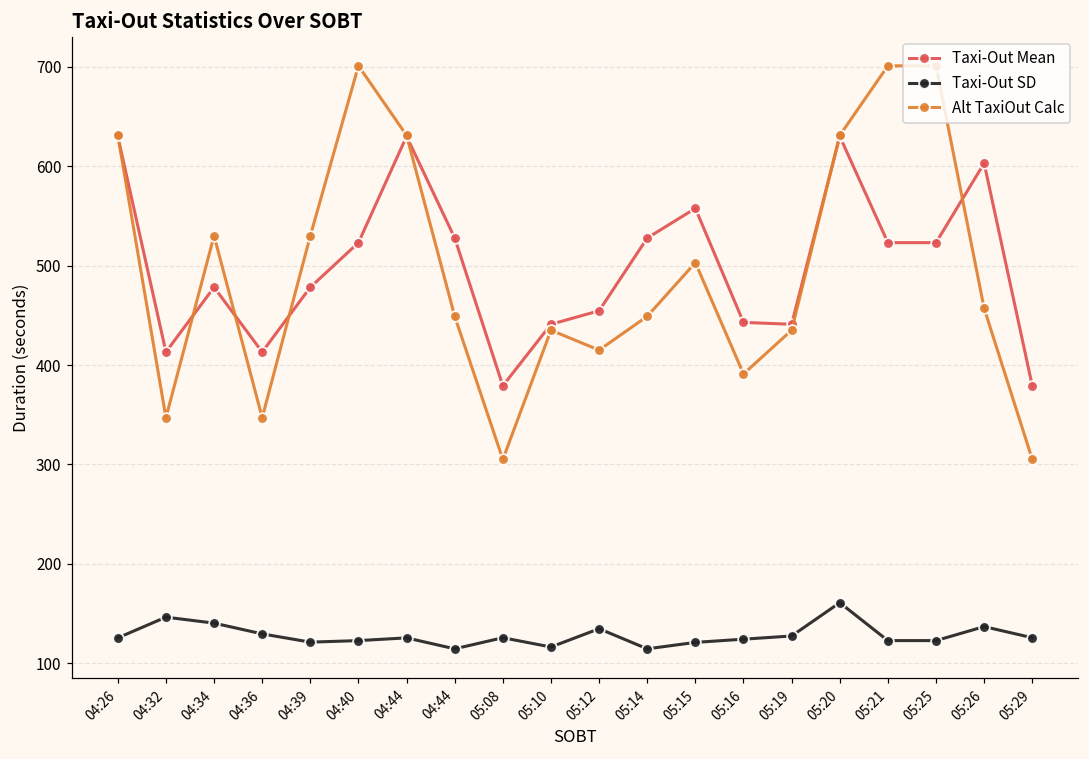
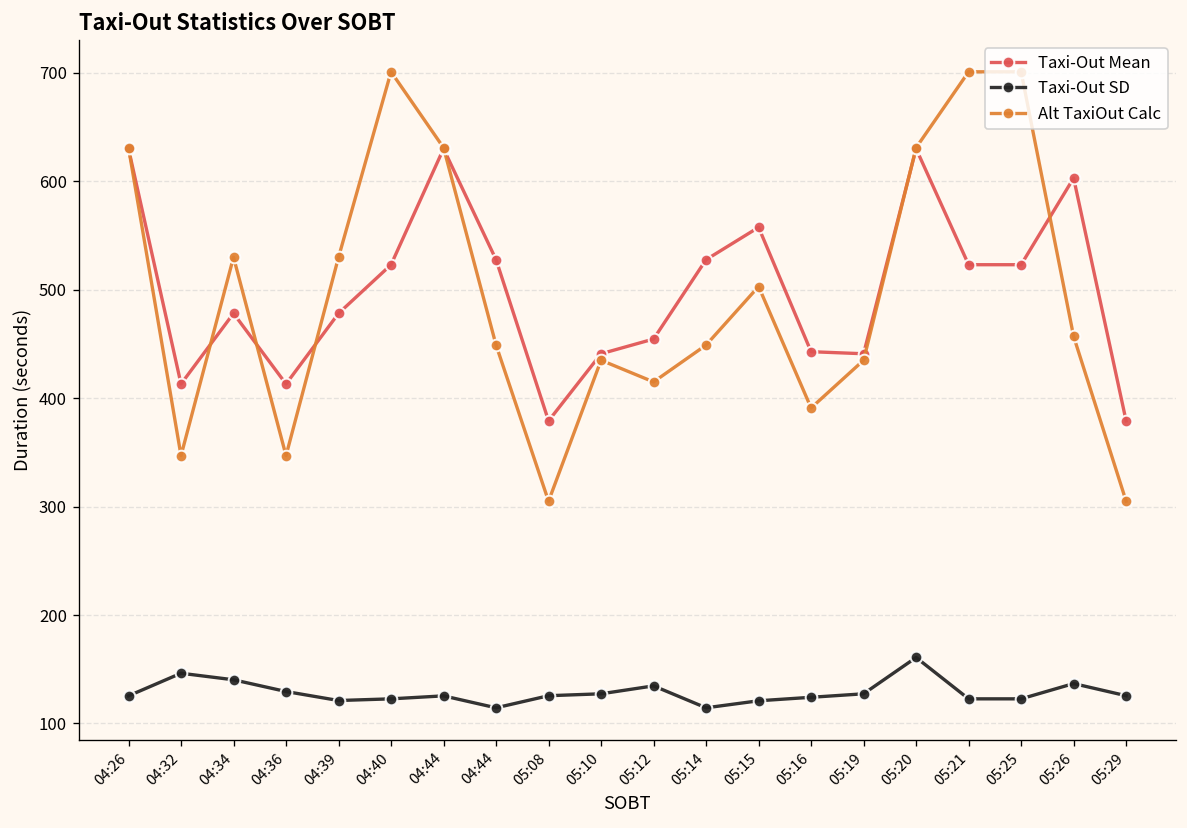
  {
    "Taxi-Out SD": {
      "04:26": 130,
      "04:32": 150,
      "04:34": 140,
      "04:36": 130,
      "04:39": 120,
      "04:40": 120,
      "05:08": 130,
-     "05:10": 120,
+     "05:10": 130,
      "05:12": 130,
      "05:14": 110,
      "05:15": 120,
      "05:16": 120,
      "05:19": 130,
      "05:20": 160,
      "05:21": 120,
      "05:25": 120,
      "05:26": 140,
      "05:29": 130
    }
  }
